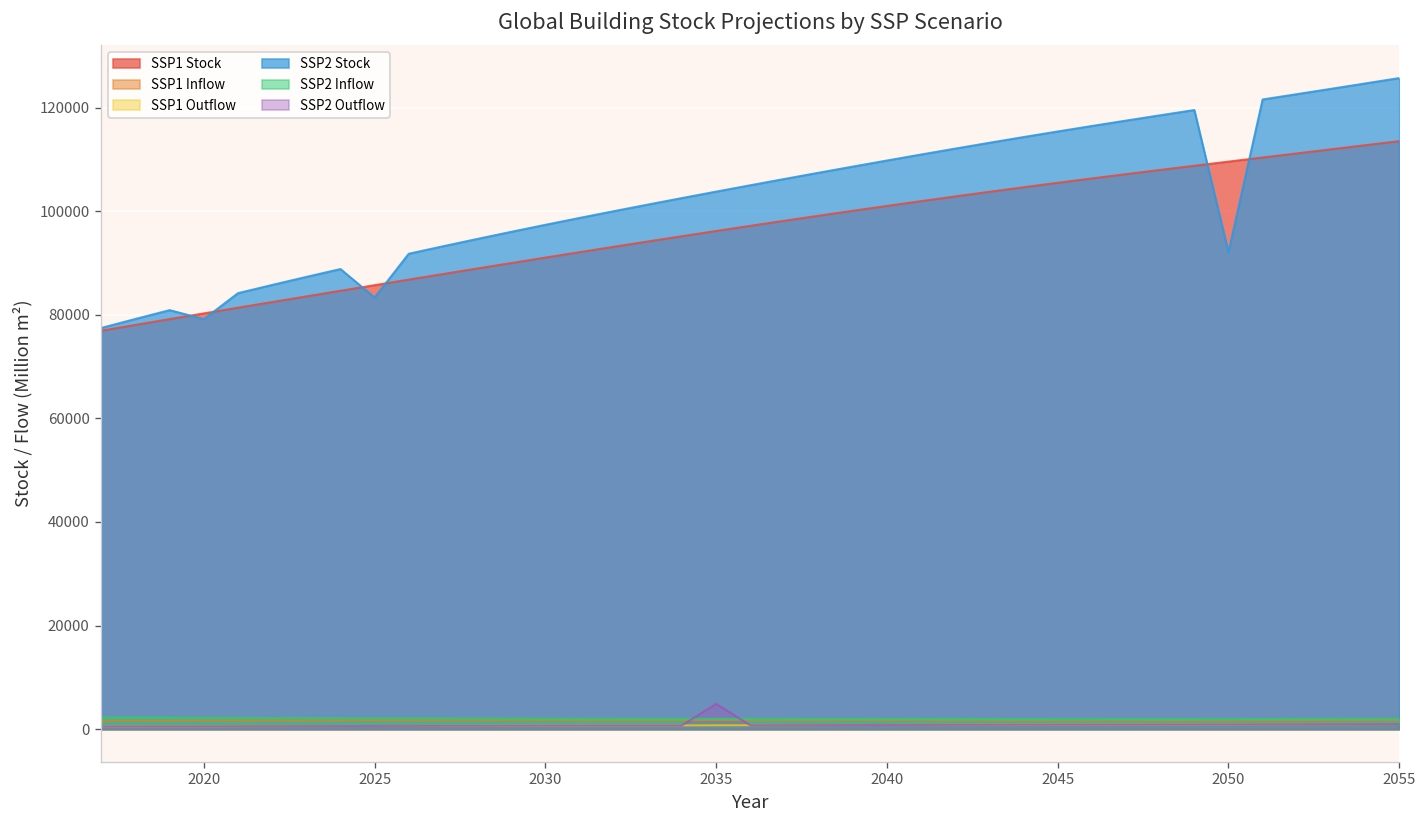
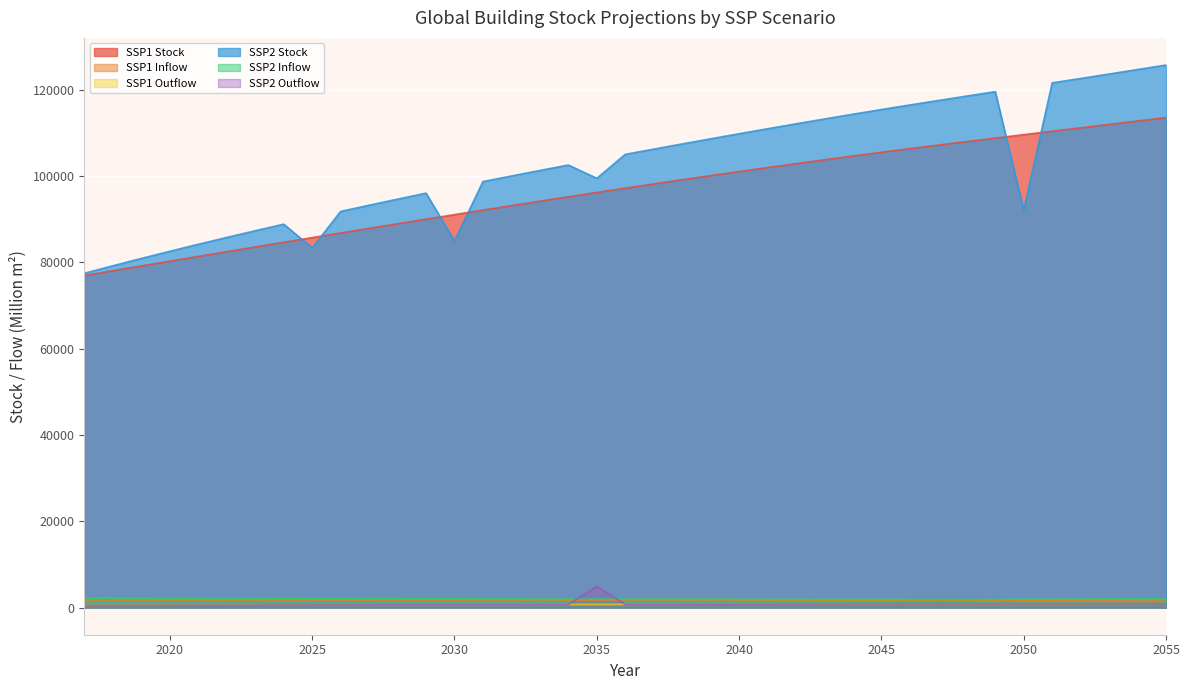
  {
    "SSP1 Outflow": {
      "2035": 1000
    },
    "SSP2 Stock": {
-     "2020": 79000,
+     "2020": 83000,
      "2025": 83000,
-     "2030": 97000,
-     "2035": 104000,
+     "2030": 85000,
+     "2035": 99000,
      "2040": 110000,
      "2045": 115000,
      "2050": 92000,
      "2055": 126000
    },
    "SSP2 Outflow": {
      "2035": 5000
    }
  }
